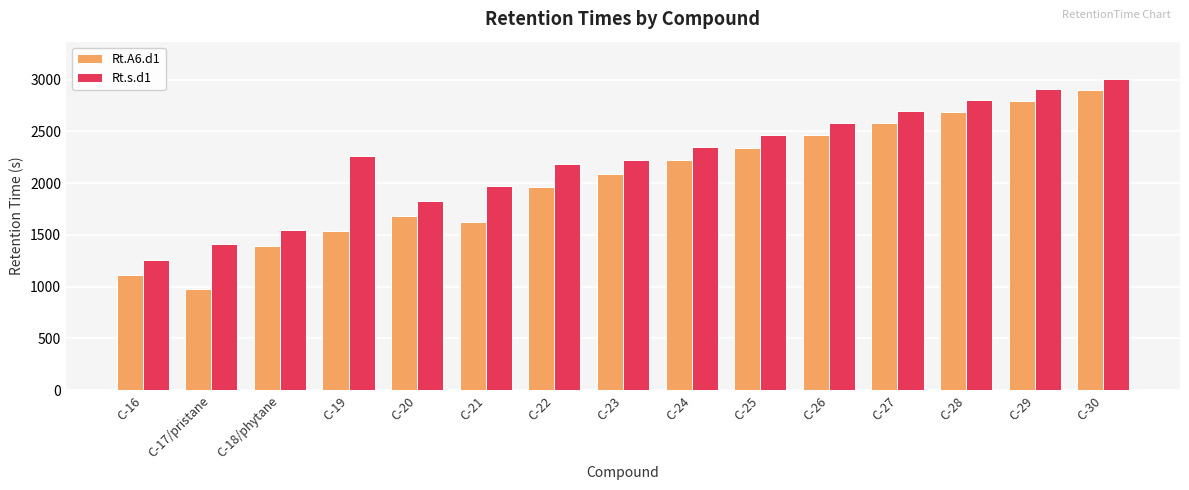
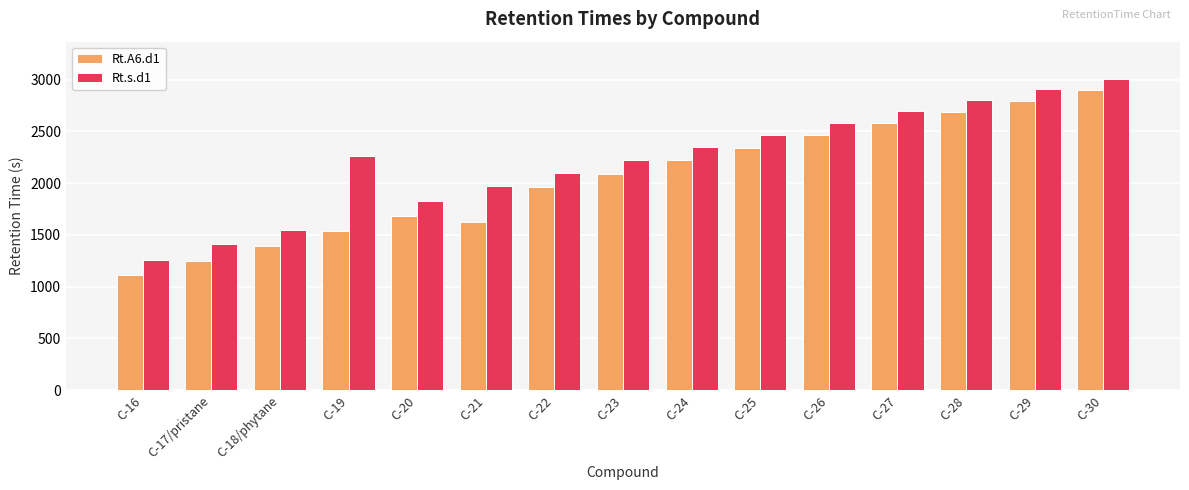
  {
    "Rt.A6.d1": {
      "C-16": 1110,
-     "C-17/pristane": 980,
+     "C-17/pristane": 1250,
      "C-18/phytane": 1400,
      "C-19": 1540,
      "C-20": 1680,
      "C-21": 1620,
      "C-22": 1960,
      "C-23": 2090,
      "C-24": 2220,
      "C-25": 2340,
      "C-26": 2460,
      "C-27": 2580,
      "C-28": 2690,
      "C-29": 2800,
      "C-30": 2900
    },
    "Rt.s.d1": {
      "C-16": 1260,
      "C-17/pristane": 1410,
      "C-18/phytane": 1550,
      "C-19": 2260,
      "C-20": 1830,
      "C-21": 1970,
-     "C-22": 2190,
+     "C-22": 2100,
      "C-23": 2230,
      "C-24": 2350,
      "C-25": 2470,
      "C-26": 2580,
      "C-27": 2690,
      "C-28": 2800,
      "C-29": 2910,
      "C-30": 3010
    }
  }
